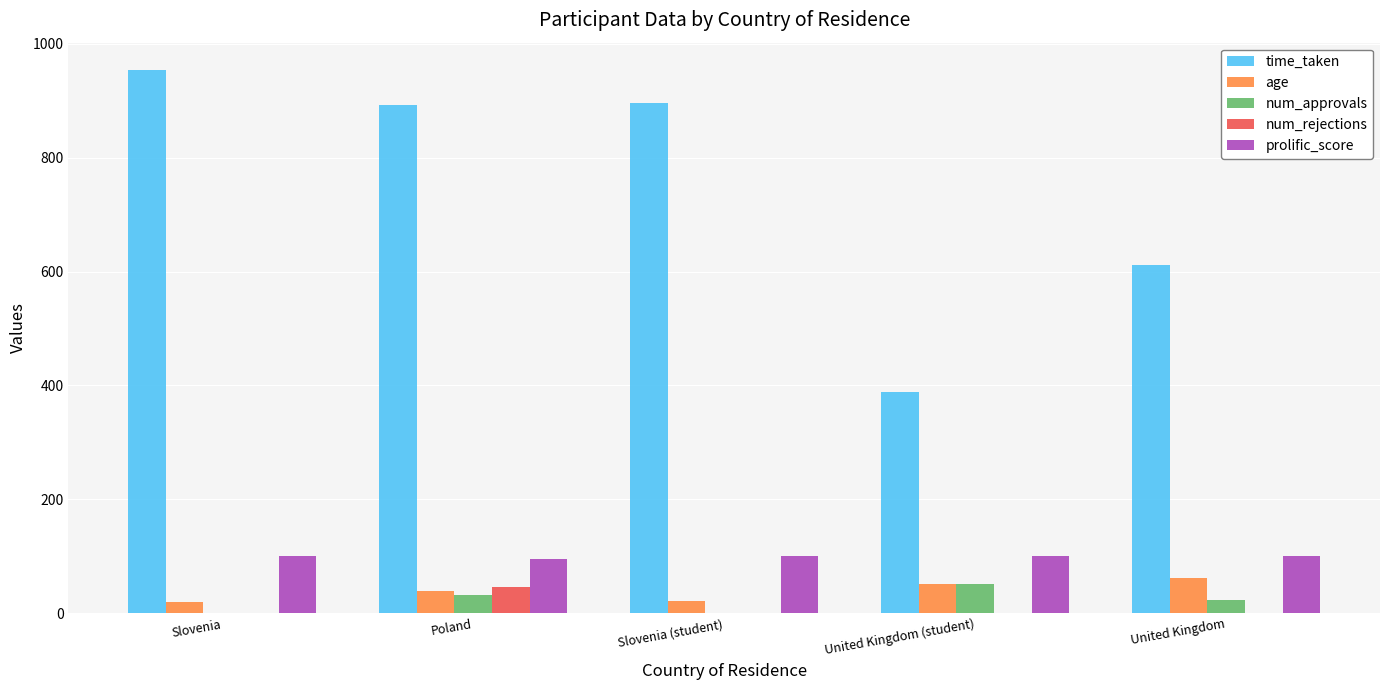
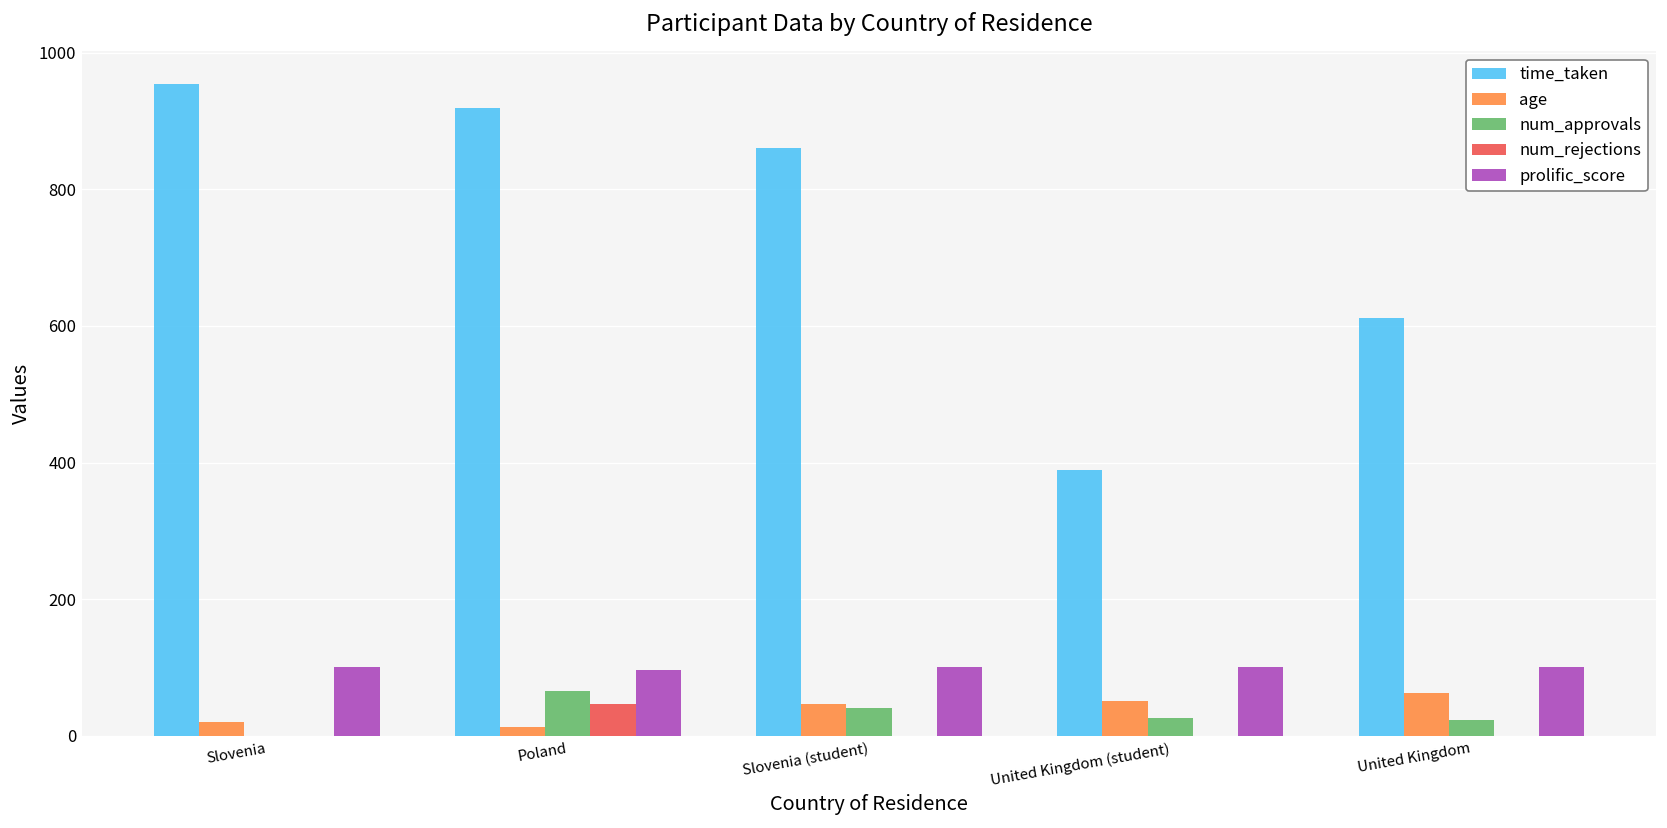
  {
    "time_taken": {
      "Slovenia": 950,
-     "Poland": 890,
-     "Slovenia (student)": 900,
+     "Poland": 920,
+     "Slovenia (student)": 860,
      "United Kingdom (student)": 390,
      "United Kingdom": 610
    },
    "age": {
      "Slovenia": 20,
-     "Poland": 40,
-     "Slovenia (student)": 20,
+     "Poland": 10,
+     "Slovenia (student)": 50,
      "United Kingdom (student)": 50,
      "United Kingdom": 60
    },
    "num_approvals": {
      "Slovenia": 0,
-     "Poland": 30,
-     "Slovenia (student)": 0,
-     "United Kingdom (student)": 50,
+     "Poland": 70,
+     "Slovenia (student)": 40,
+     "United Kingdom (student)": 30,
      "United Kingdom": 20
    },
    "num_rejections": {
      "Slovenia": 0,
      "Poland": 50,
      "Slovenia (student)": 0,
      "United Kingdom (student)": 0,
      "United Kingdom": 0
    },
    "prolific_score": {
      "Slovenia": 100,
      "Poland": 100,
      "Slovenia (student)": 100,
      "United Kingdom (student)": 100,
      "United Kingdom": 100
    }
  }
